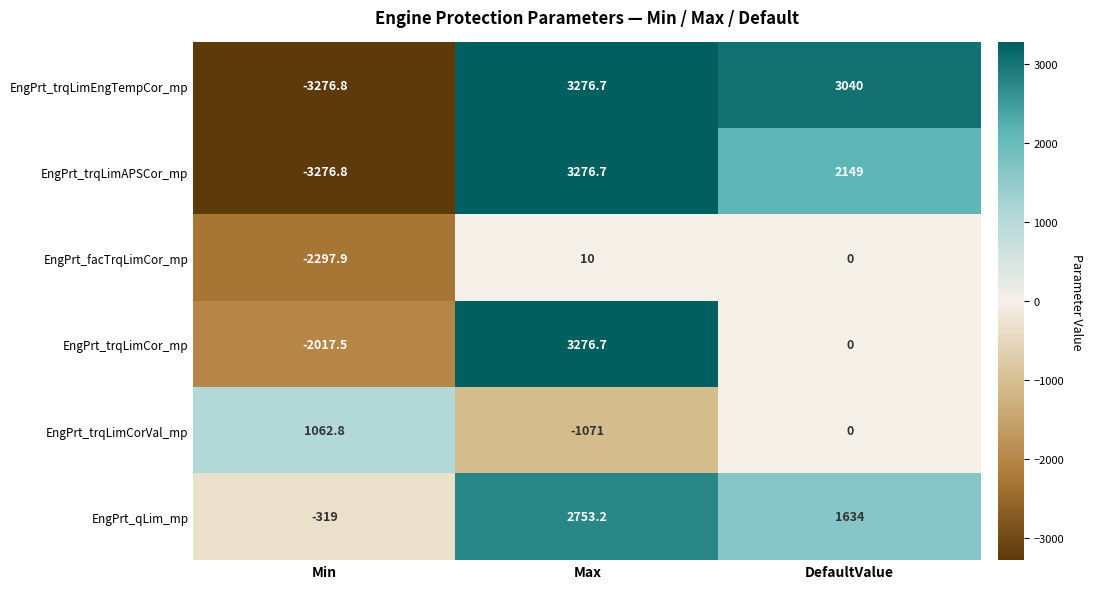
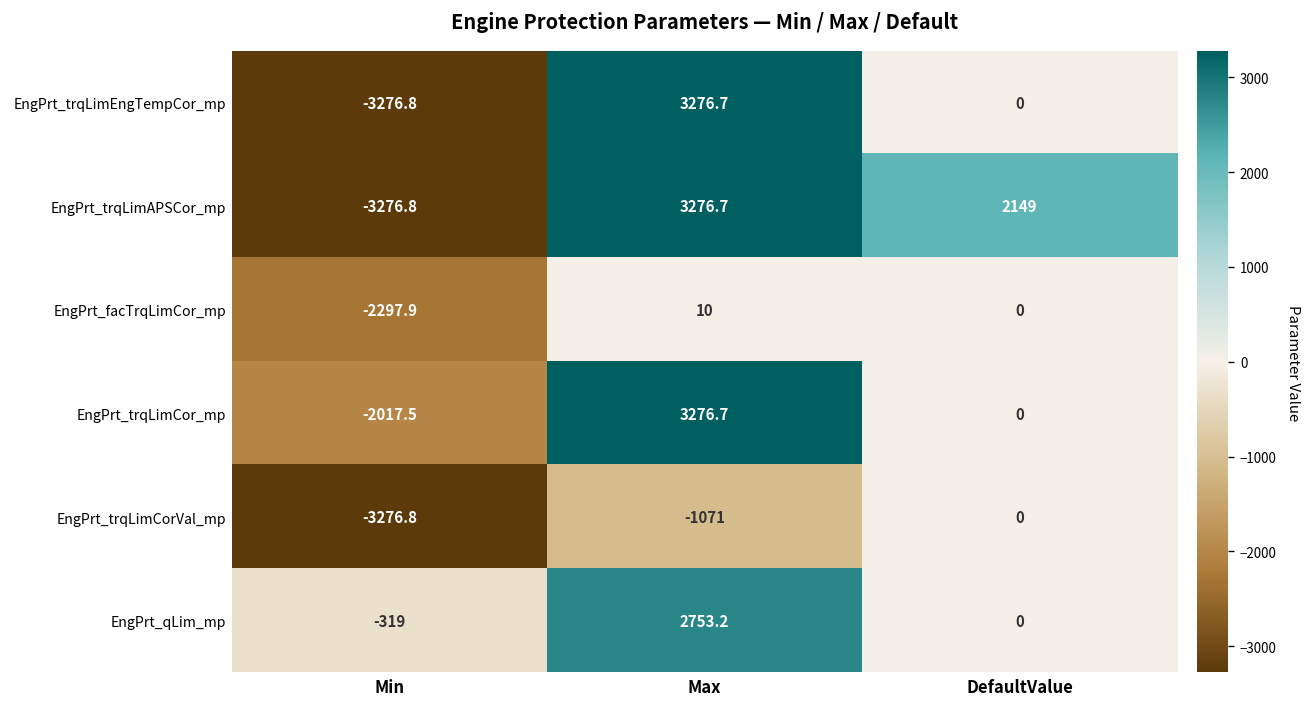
  {
    "EngPrt_trqLimEngTempCor_mp": {
      "Min": -3276.8,
      "Max": 3276.7,
-     "DefaultValue": 3040
+     "DefaultValue": 0
    },
    "EngPrt_trqLimAPSCor_mp": {
      "Min": -3276.8,
      "Max": 3276.7,
      "DefaultValue": 2149
    },
    "EngPrt_facTrqLimCor_mp": {
      "Min": -2297.9,
      "Max": 10,
      "DefaultValue": 0
    },
    "EngPrt_trqLimCor_mp": {
      "Min": -2017.5,
      "Max": 3276.7,
      "DefaultValue": 0
    },
    "EngPrt_trqLimCorVal_mp": {
-     "Min": 1062.8,
+     "Min": -3276.8,
      "Max": -1071,
      "DefaultValue": 0
    },
    "EngPrt_qLim_mp": {
      "Min": -319,
      "Max": 2753.2,
-     "DefaultValue": 1634
+     "DefaultValue": 0
    }
  }
